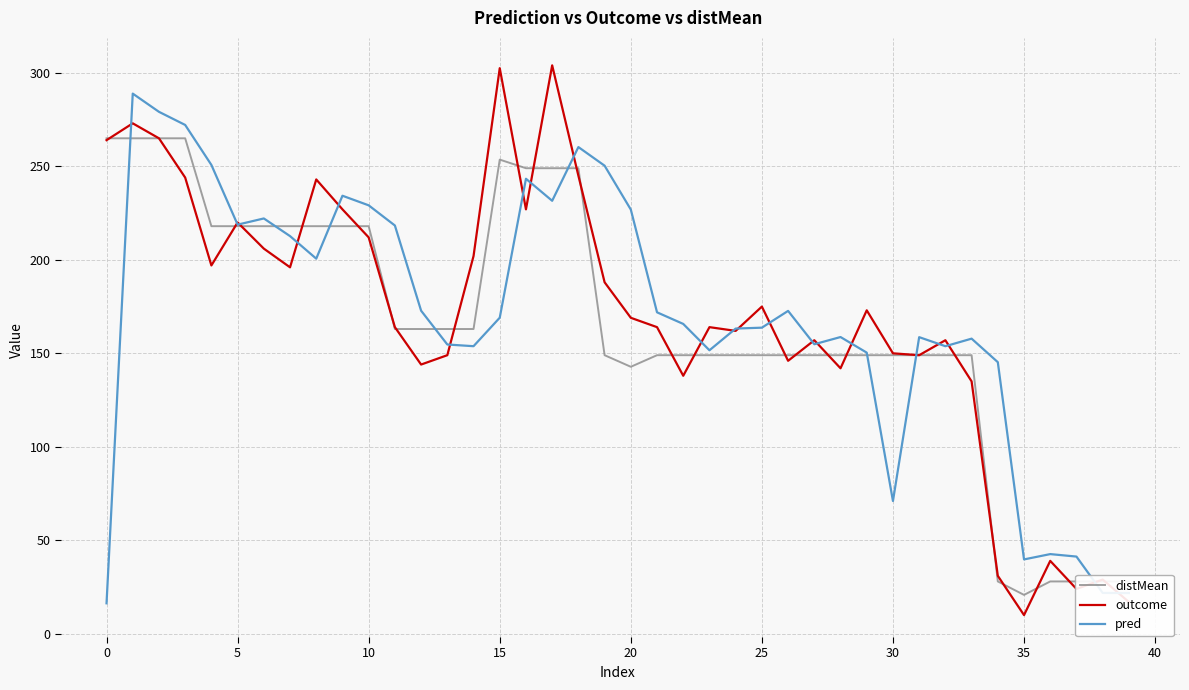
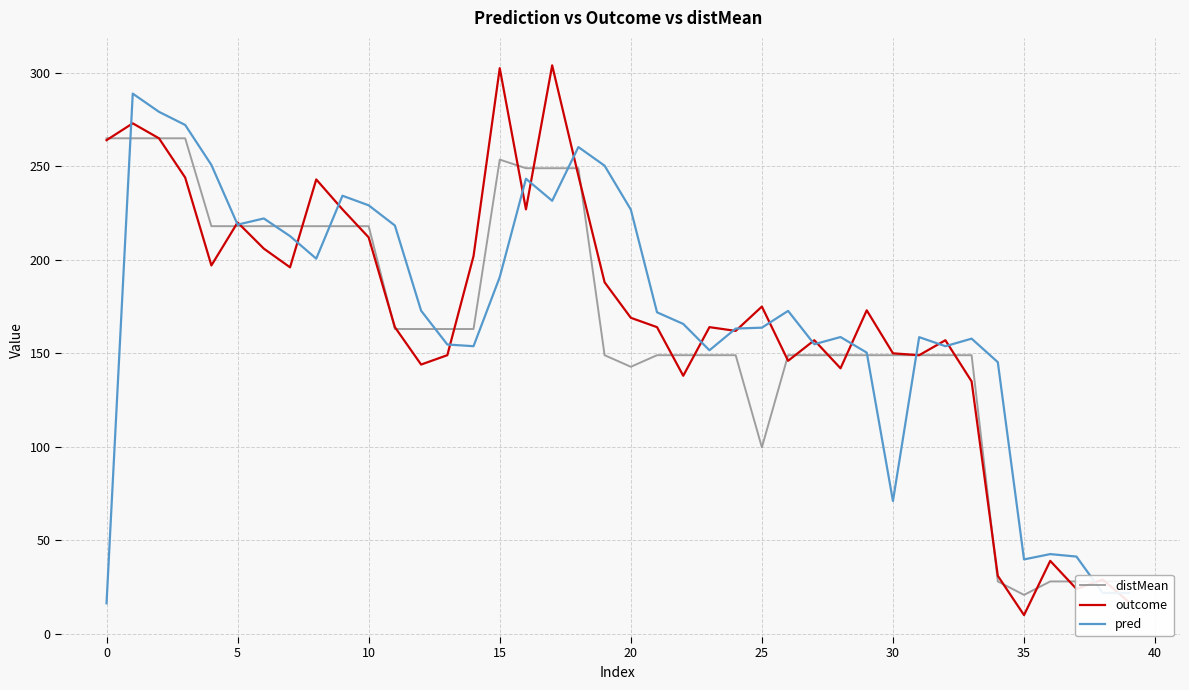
  {
    "distMean": {
      "10": 218,
      "15": 254,
      "20": 143,
-     "25": 149,
+     "25": 100,
      "35": 21
    },
    "outcome": {
      "10": 212,
      "15": 303,
      "20": 169,
      "25": 175,
      "35": 10
    },
    "pred": {
      "0": 16,
      "10": 229,
-     "15": 169,
+     "15": 191,
      "20": 227,
      "25": 164,
      "30": 71,
      "35": 40
    }
  }
